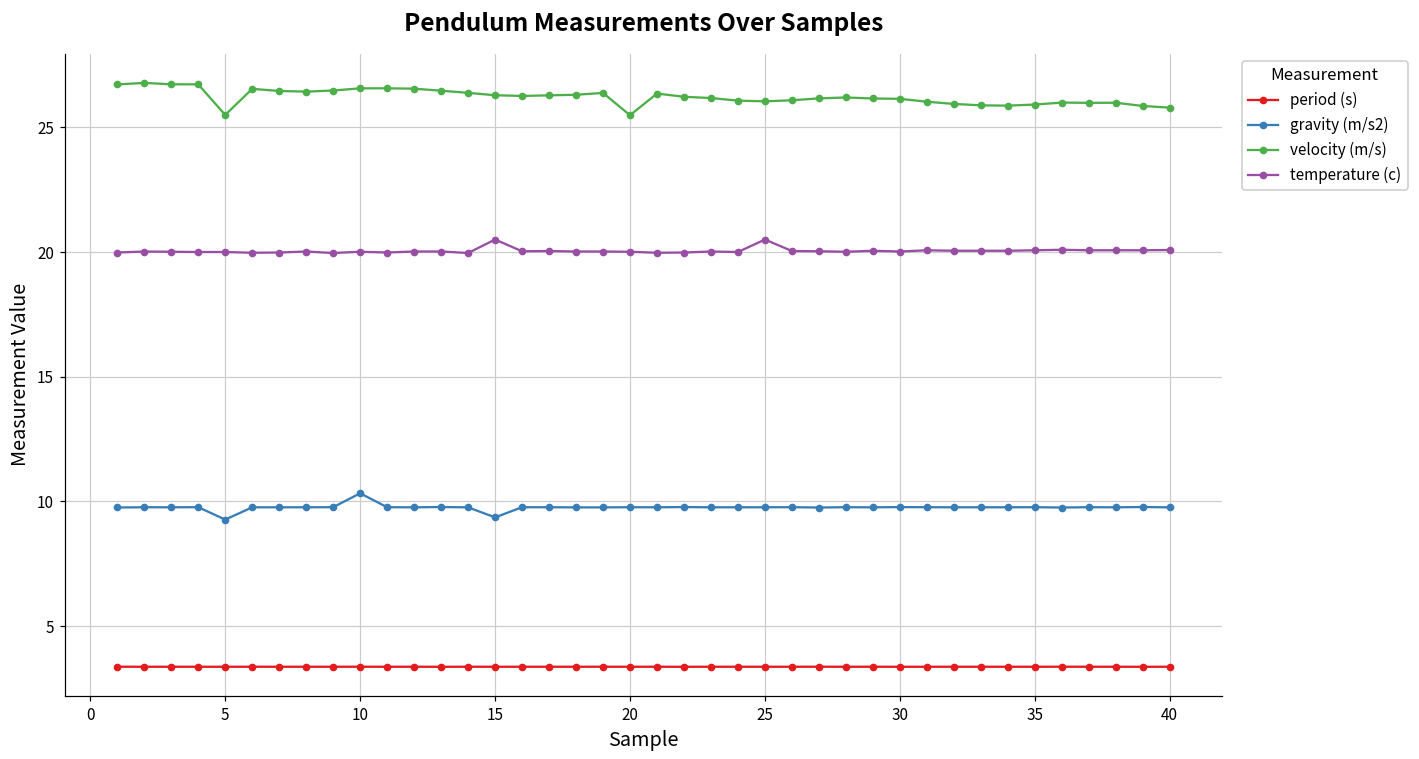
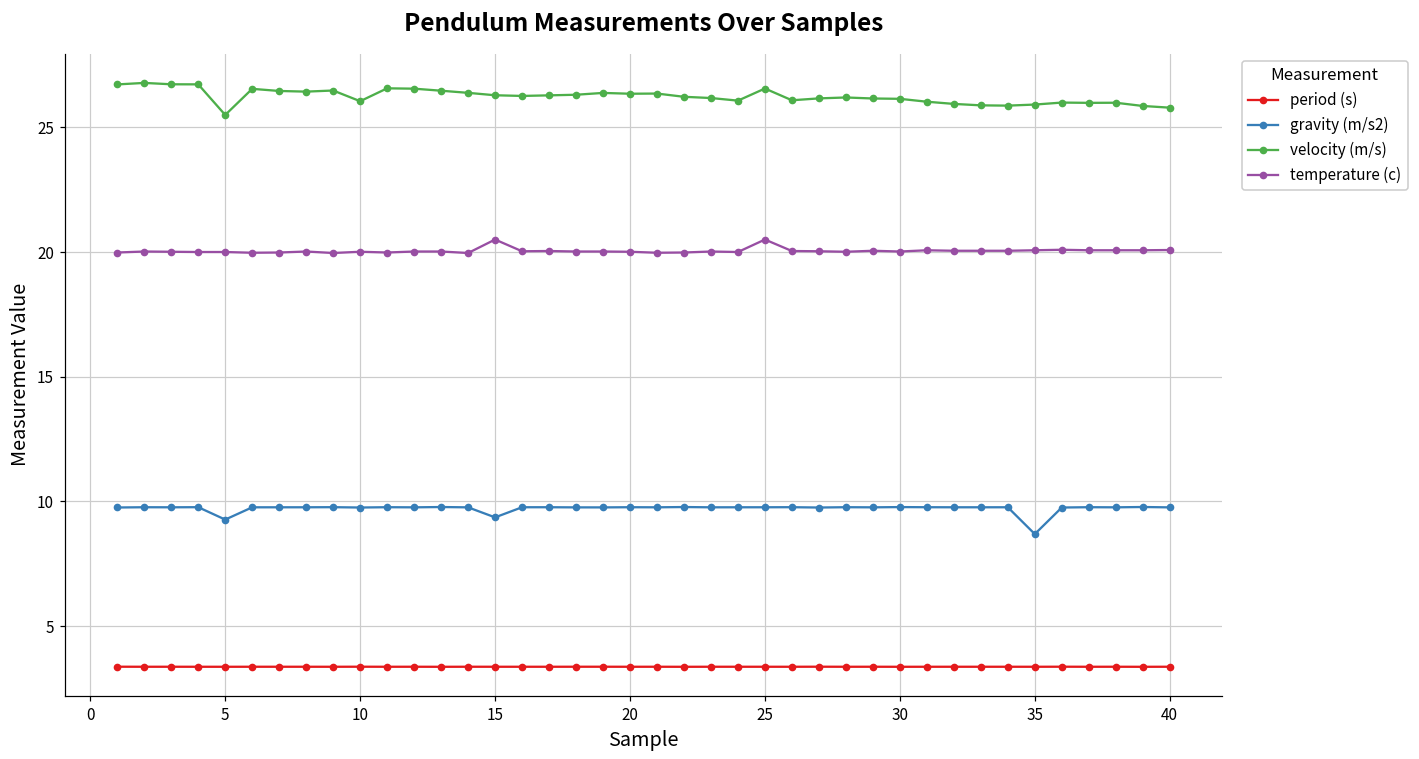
  {
    "period (s)": {
      "5": 3.4,
      "10": 3.4,
      "15": 3.4,
      "20": 3.4,
      "25": 3.4,
      "30": 3.4,
      "35": 3.4,
      "40": 3.4
    },
    "gravity (m/s2)": {
      "5": 9.3,
-     "10": 10.3,
+     "10": 9.8,
      "15": 9.4,
      "20": 9.8,
      "25": 9.8,
      "30": 9.8,
-     "35": 9.8,
+     "35": 8.7,
      "40": 9.8
    },
    "velocity (m/s)": {
      "5": 25.5,
-     "10": 26.6,
+     "10": 26.0,
      "15": 26.3,
-     "20": 25.5,
-     "25": 26.0,
+     "20": 26.3,
+     "25": 26.6,
      "30": 26.1,
      "35": 25.9,
      "40": 25.8
    },
    "temperature (c)": {
      "5": 20.0,
      "10": 20.0,
      "15": 20.5,
      "20": 20.0,
      "25": 20.5,
      "30": 20.0,
      "35": 20.1,
      "40": 20.1
    }
  }
